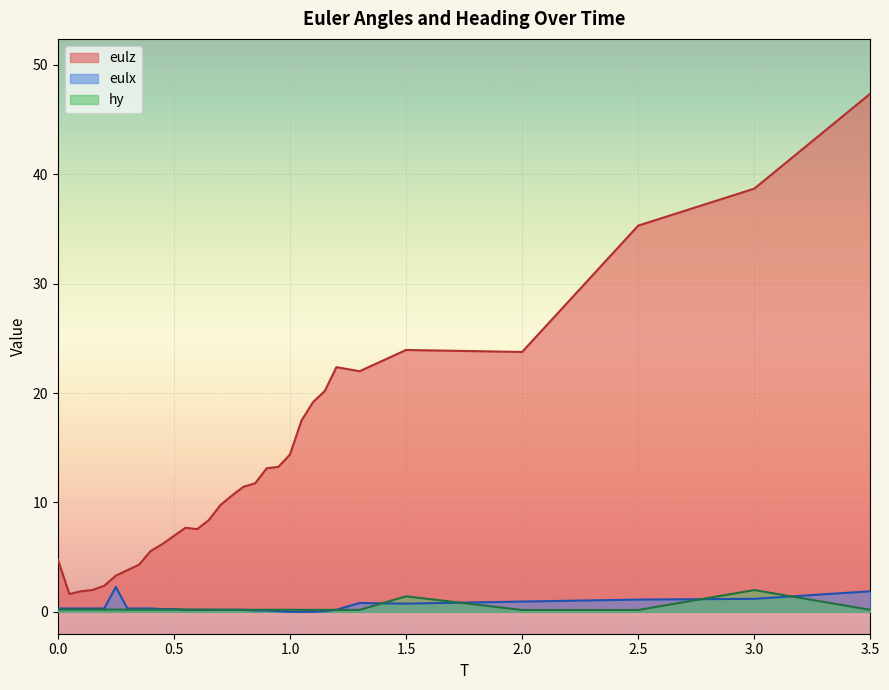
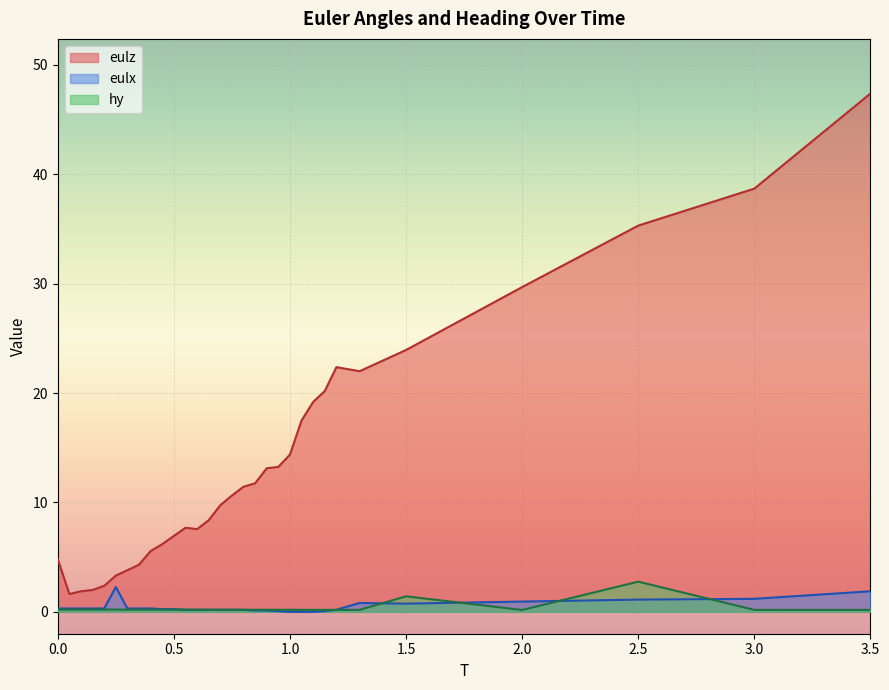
  {
    "eulz": {
      "0.0": 4.8,
      "0.5": 6.9,
      "1.0": 14.4,
      "1.5": 23.9,
-     "2.0": 23.8,
+     "2.0": 29.7,
      "2.5": 35.3,
      "3.0": 38.7,
      "3.5": 47.4
    },
    "eulx": {
      "1.5": 0.8,
      "2.0": 0.9,
      "2.5": 1.1,
      "3.0": 1.2,
      "3.5": 1.9
    },
    "hy": {
      "1.5": 1.4,
      "2.0": 0.2,
-     "2.5": 0.2,
-     "3.0": 2.0,
+     "2.5": 2.8,
+     "3.0": 0.2,
      "3.5": 0.2
    }
  }
